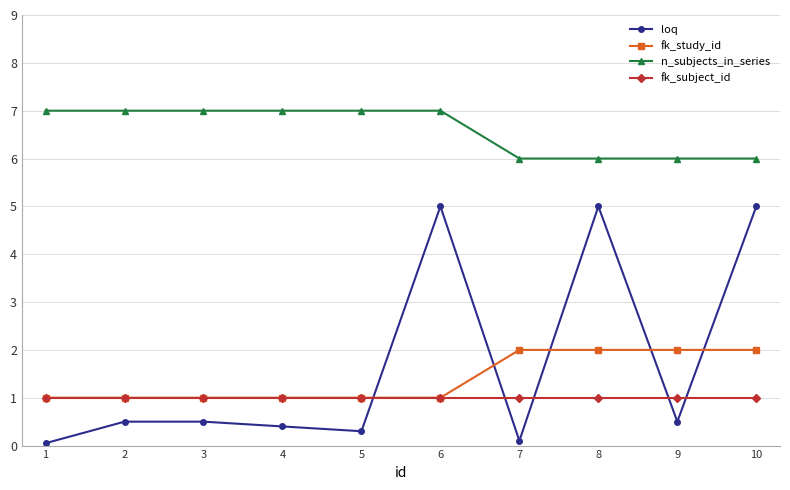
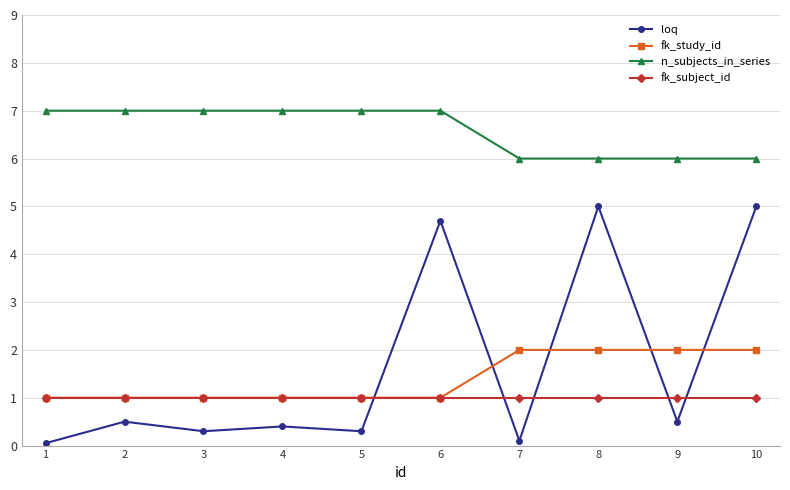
  {
    "loq": {
      "1": 0.1,
      "2": 0.5,
-     "3": 0.5,
+     "3": 0.3,
      "4": 0.4,
      "5": 0.3,
-     "6": 5.0,
+     "6": 4.7,
      "7": 0.1,
      "8": 5.0,
      "9": 0.5,
      "10": 5.0
    },
    "n_subjects_in_series": {
      "1": 7.0,
      "2": 7.0,
      "3": 7.0,
      "4": 7.0,
      "5": 7.0,
      "6": 7.0,
      "7": 6.0,
      "8": 6.0,
      "9": 6.0,
      "10": 6.0
    }
  }
